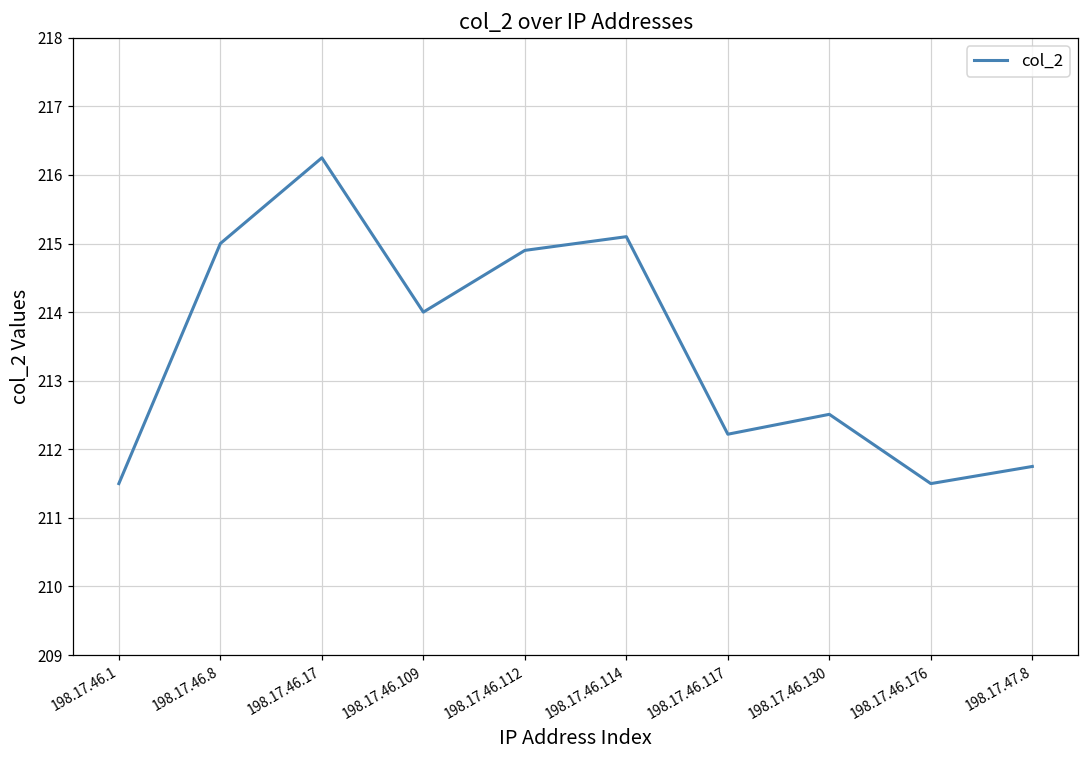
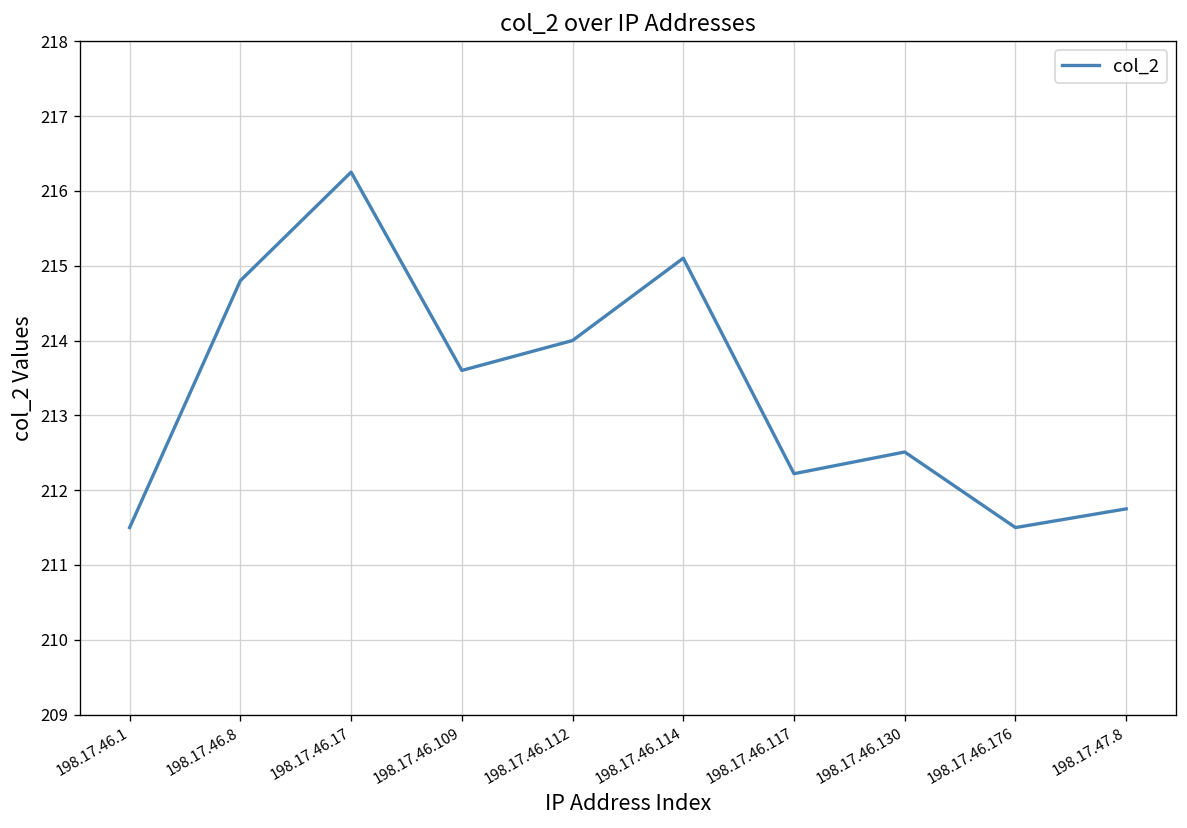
  {
    "198.17.46.1": 211.5,
-   "198.17.46.8": 215.0,
+   "198.17.46.8": 214.8,
    "198.17.46.17": 216.3,
-   "198.17.46.109": 214.0,
-   "198.17.46.112": 214.9,
+   "198.17.46.109": 213.6,
+   "198.17.46.112": 214.0,
    "198.17.46.114": 215.1,
    "198.17.46.117": 212.2,
    "198.17.46.130": 212.5,
    "198.17.46.176": 211.5,
    "198.17.47.8": 211.8
  }
